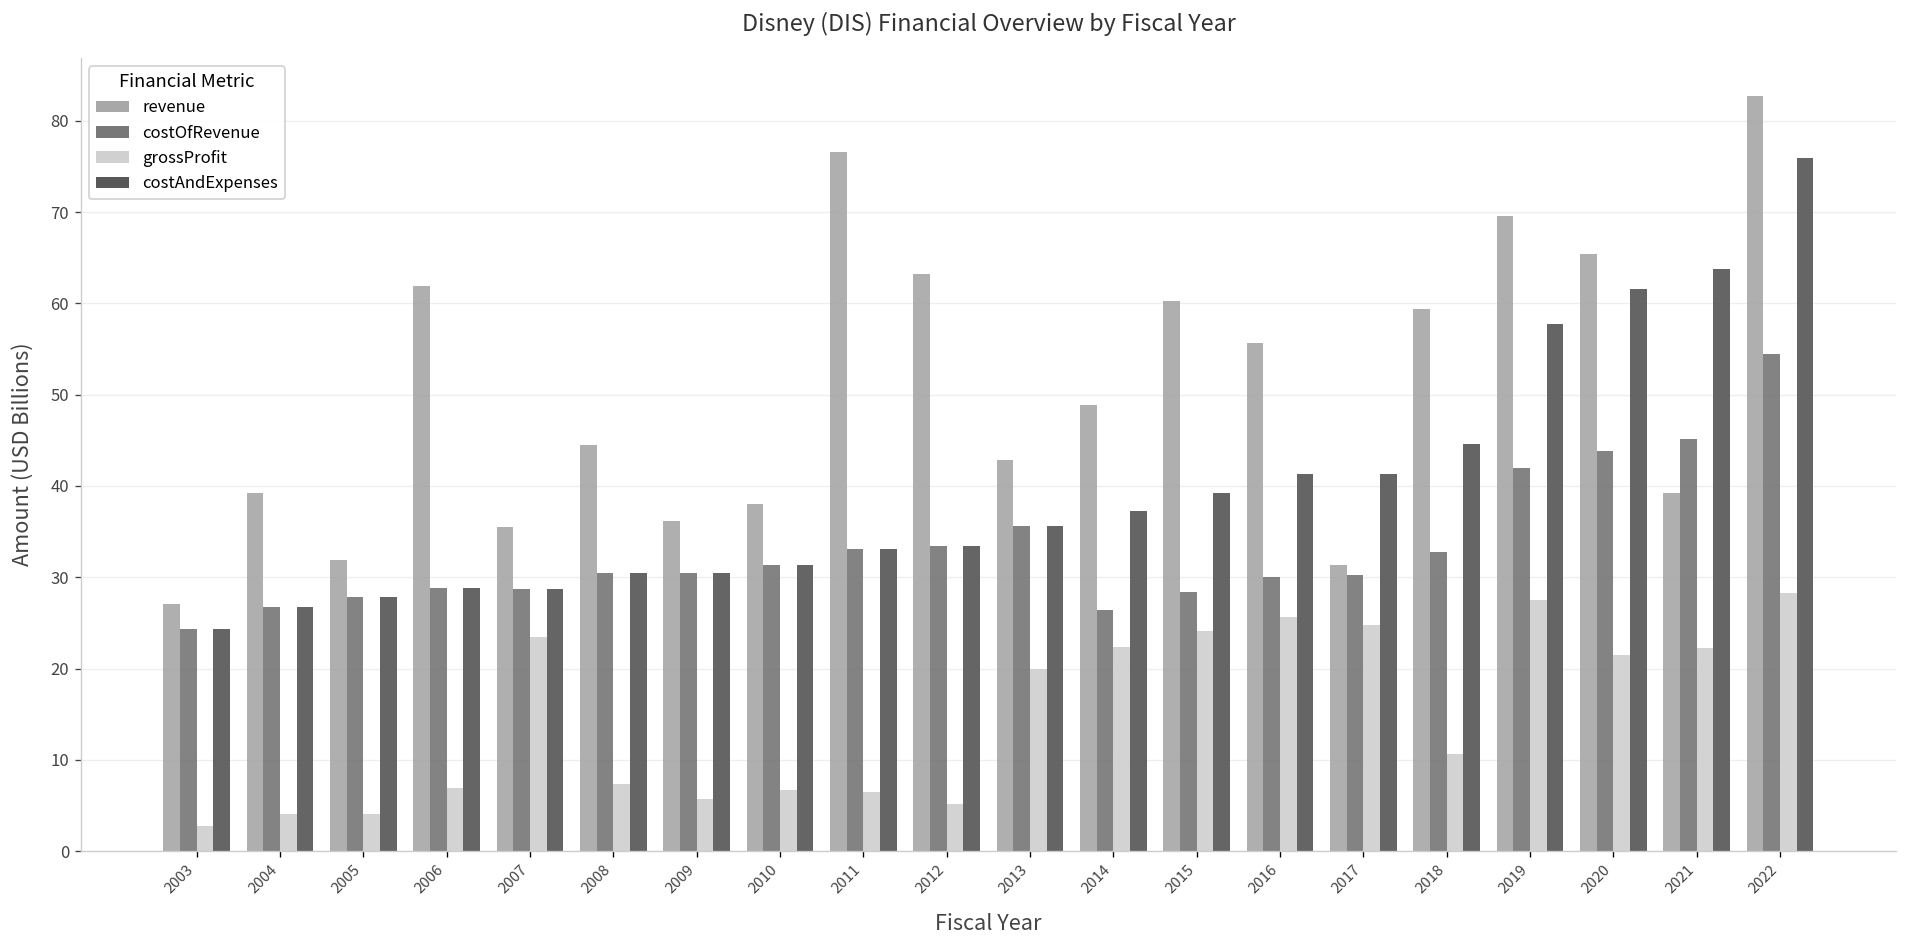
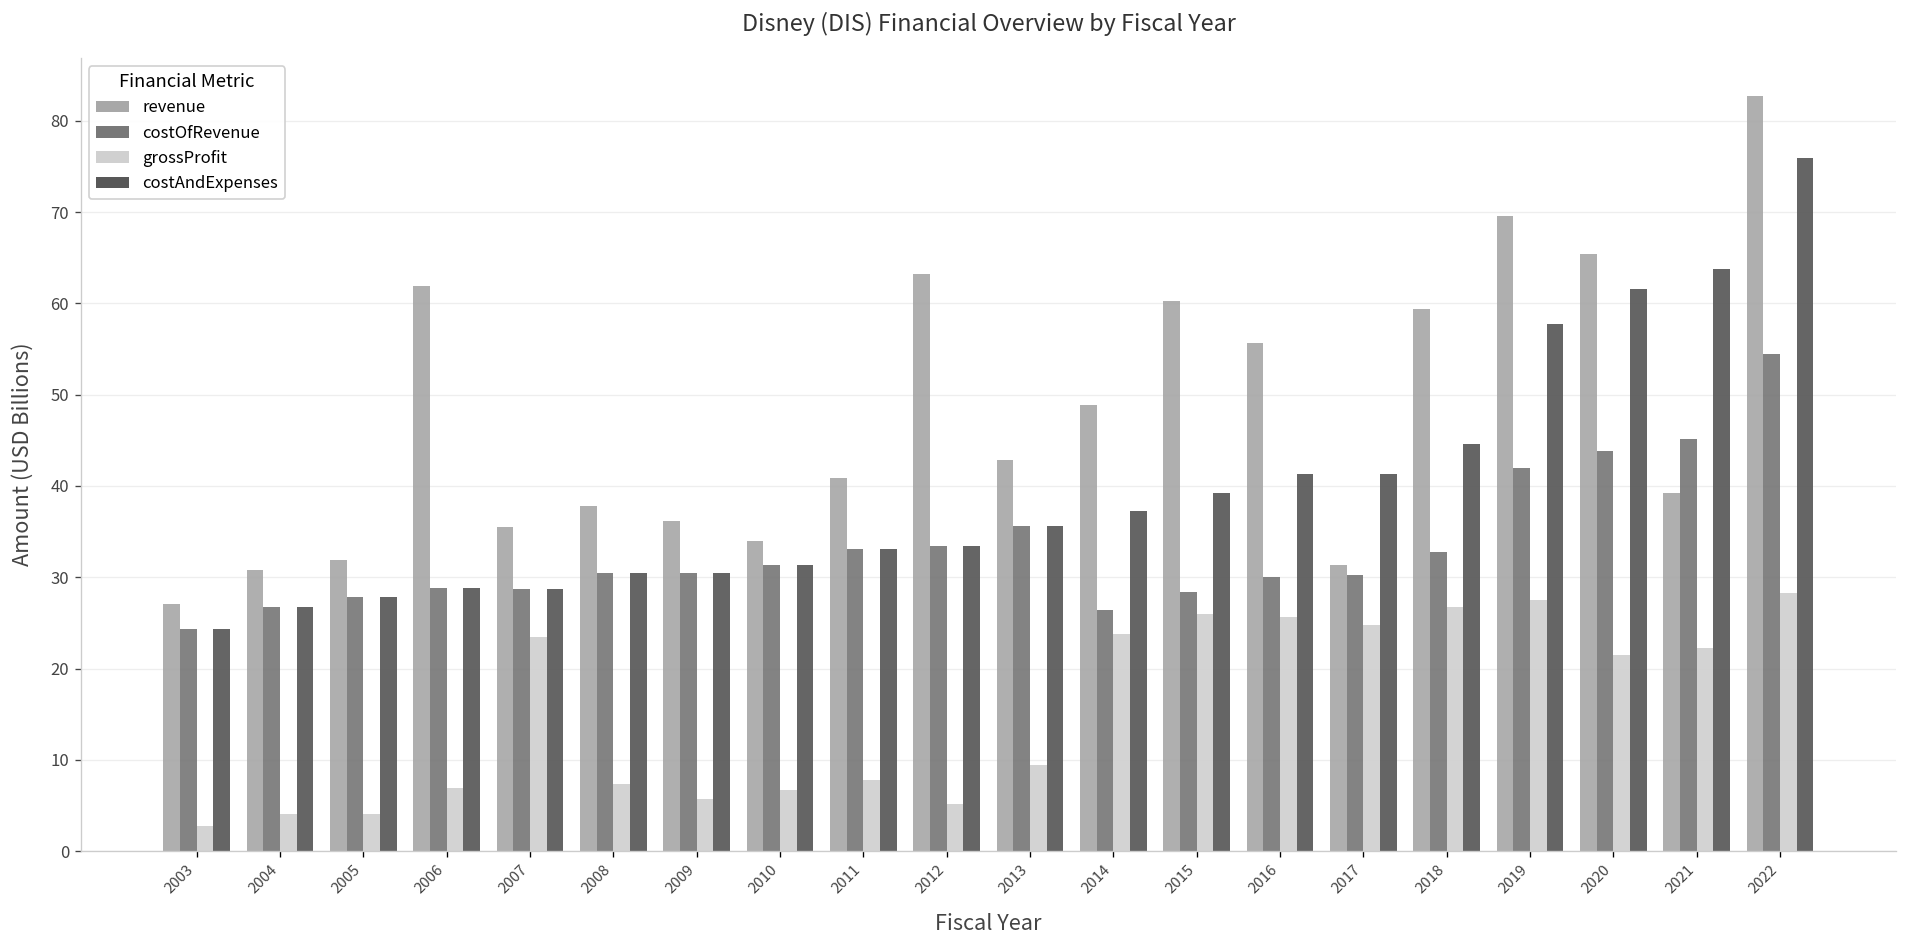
  {
    "revenue": {
      "2003": 27,
-     "2004": 39,
+     "2004": 31,
      "2005": 32,
      "2006": 62,
      "2007": 36,
-     "2008": 45,
+     "2008": 38,
      "2009": 36,
-     "2010": 38,
-     "2011": 77,
+     "2010": 34,
+     "2011": 41,
      "2012": 63,
      "2013": 43,
      "2014": 49,
      "2015": 60,
      "2016": 56,
      "2017": 31,
      "2018": 59,
      "2019": 70,
      "2020": 65,
      "2021": 39,
      "2022": 83
    },
    "grossProfit": {
      "2003": 3,
      "2004": 4,
      "2005": 4,
      "2006": 7,
      "2007": 23,
      "2008": 7,
      "2009": 6,
      "2010": 7,
-     "2011": 6,
+     "2011": 8,
      "2012": 5,
-     "2013": 20,
-     "2014": 22,
-     "2015": 24,
+     "2013": 9,
+     "2014": 24,
+     "2015": 26,
      "2016": 26,
      "2017": 25,
-     "2018": 11,
+     "2018": 27,
      "2019": 28,
      "2020": 22,
      "2021": 22,
      "2022": 28
    }
  }
